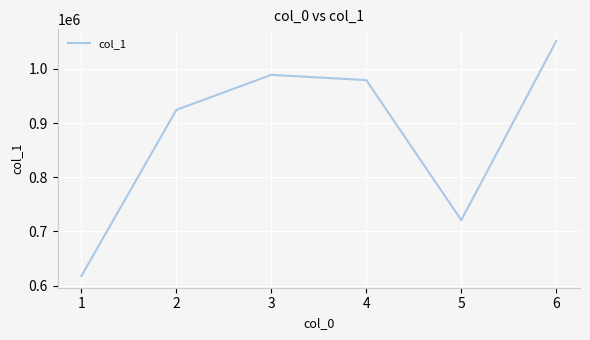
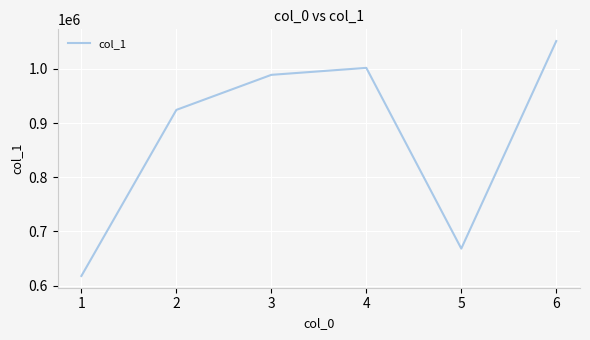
  {
    "1": 620000,
    "2": 920000,
    "3": 990000,
-   "4": 980000,
-   "5": 720000,
+   "4": 1000000,
+   "5": 670000,
    "6": 1050000
  }
